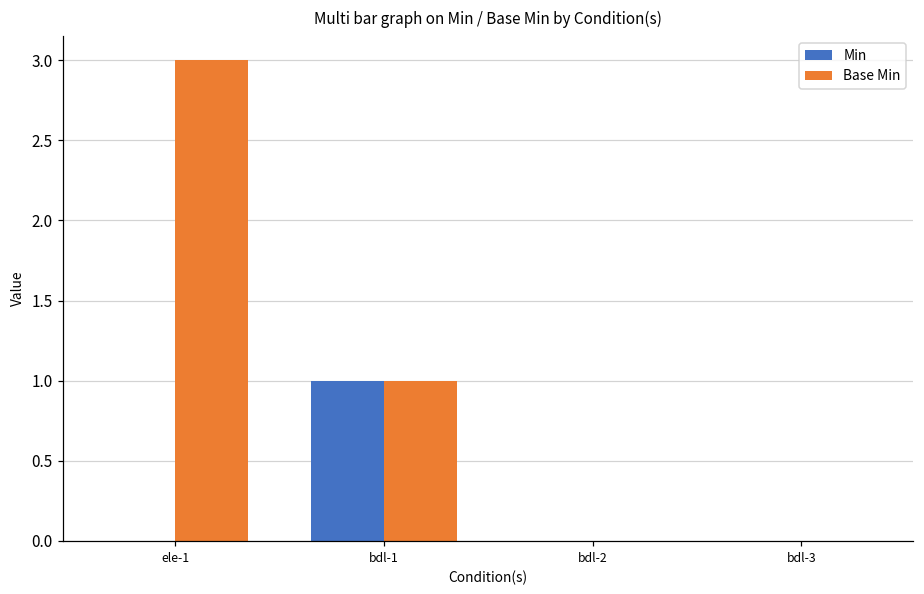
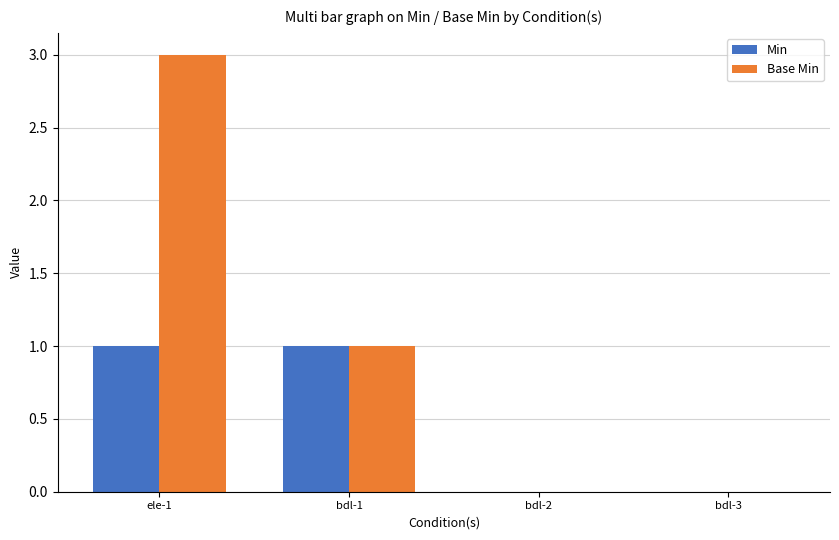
  {
    "Min": {
-     "ele-1": 0,
+     "ele-1": 1,
      "bdl-1": 1,
      "bdl-2": 0,
      "bdl-3": 0
    },
    "Base Min": {
      "ele-1": 3,
      "bdl-1": 1,
      "bdl-2": 0,
      "bdl-3": 0
    }
  }
